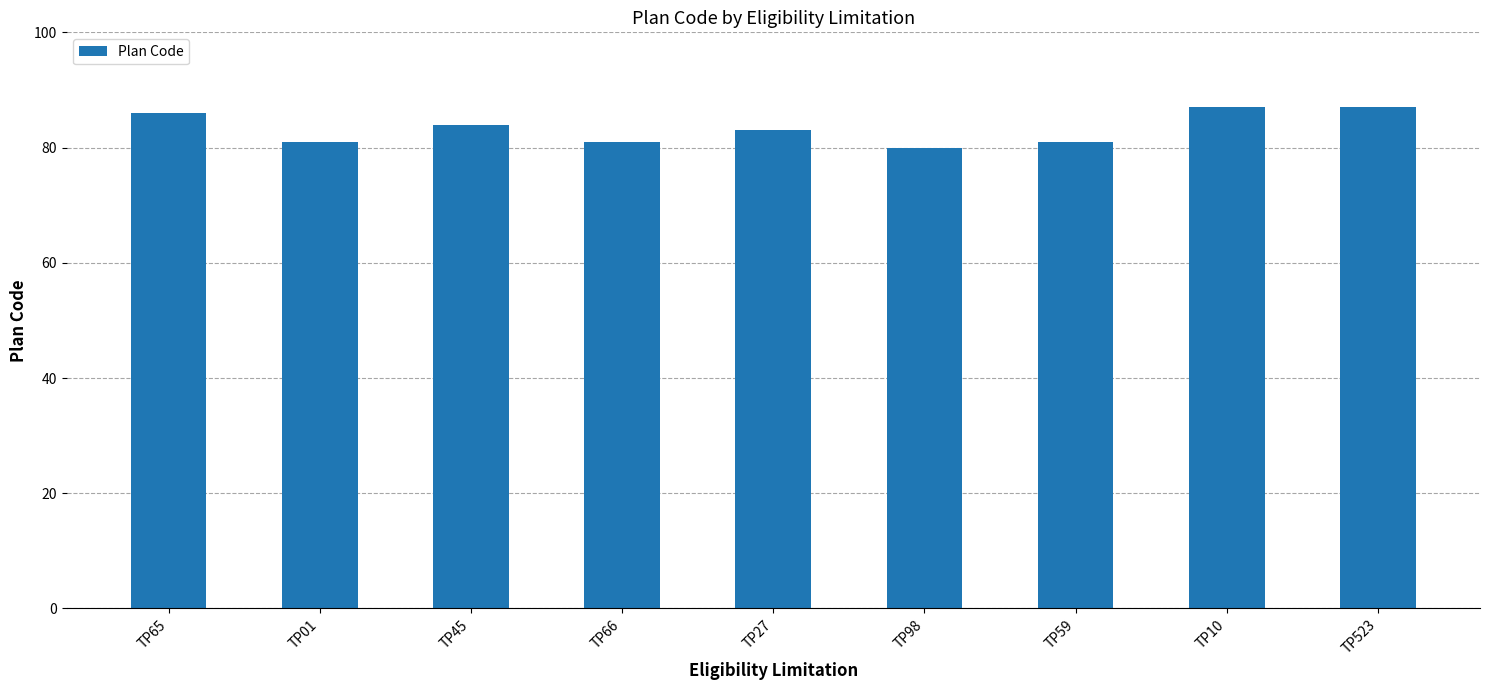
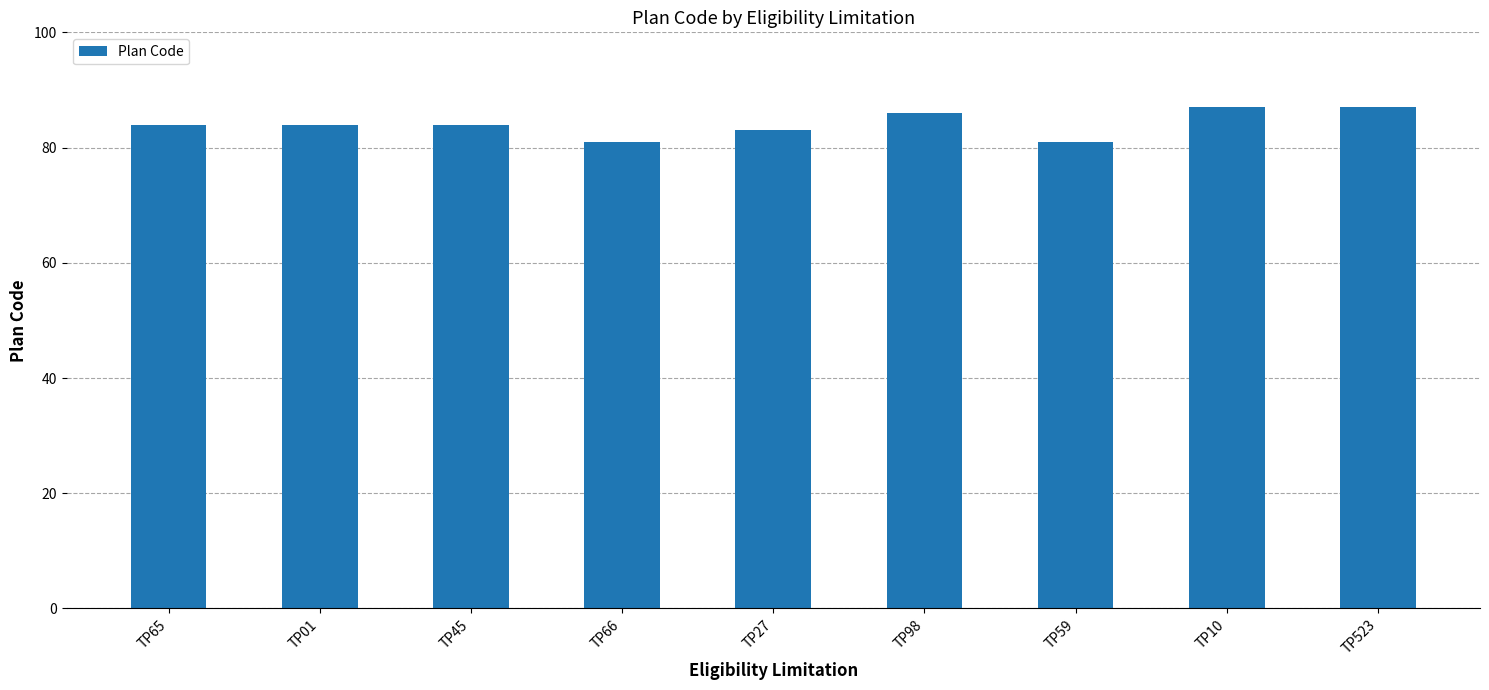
  {
-   "TP65": 86,
-   "TP01": 81,
+   "TP65": 84,
+   "TP01": 84,
    "TP45": 84,
    "TP66": 81,
    "TP27": 83,
-   "TP98": 80,
+   "TP98": 86,
    "TP59": 81,
    "TP10": 87,
    "TP523": 87
  }
